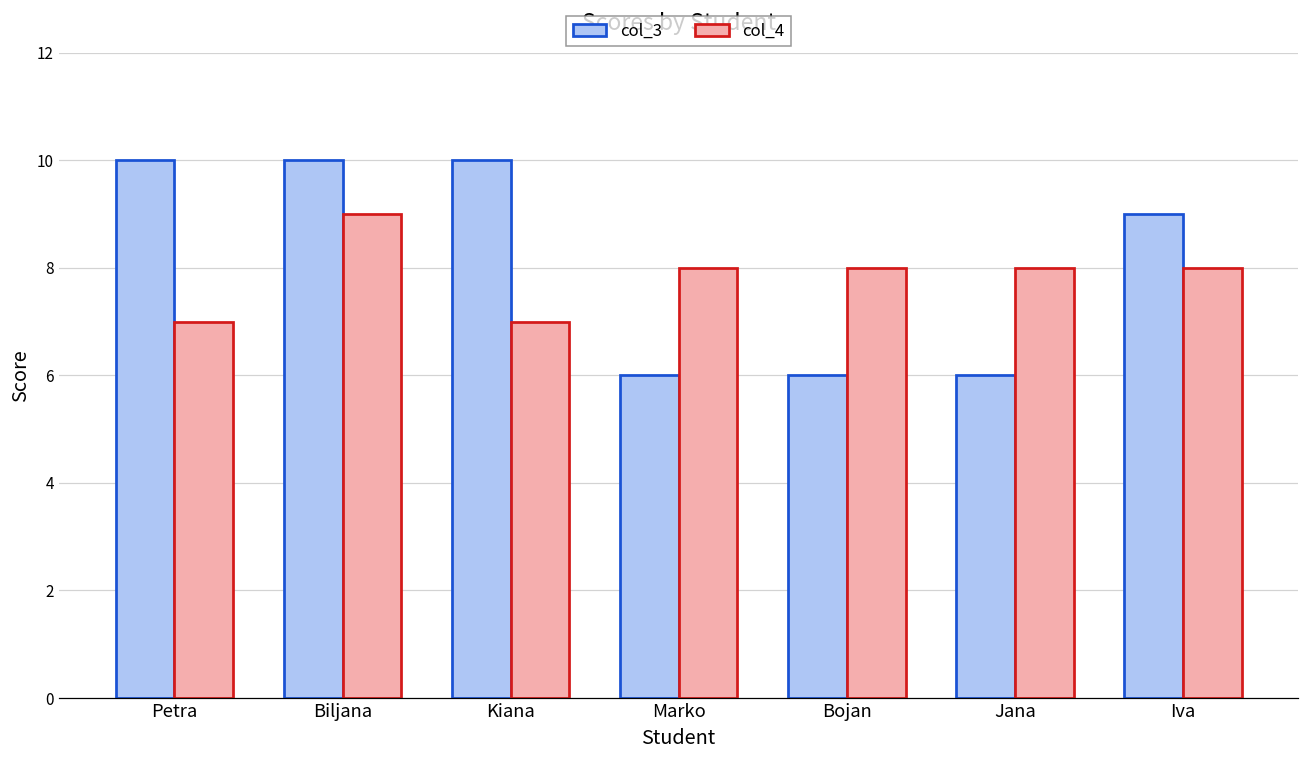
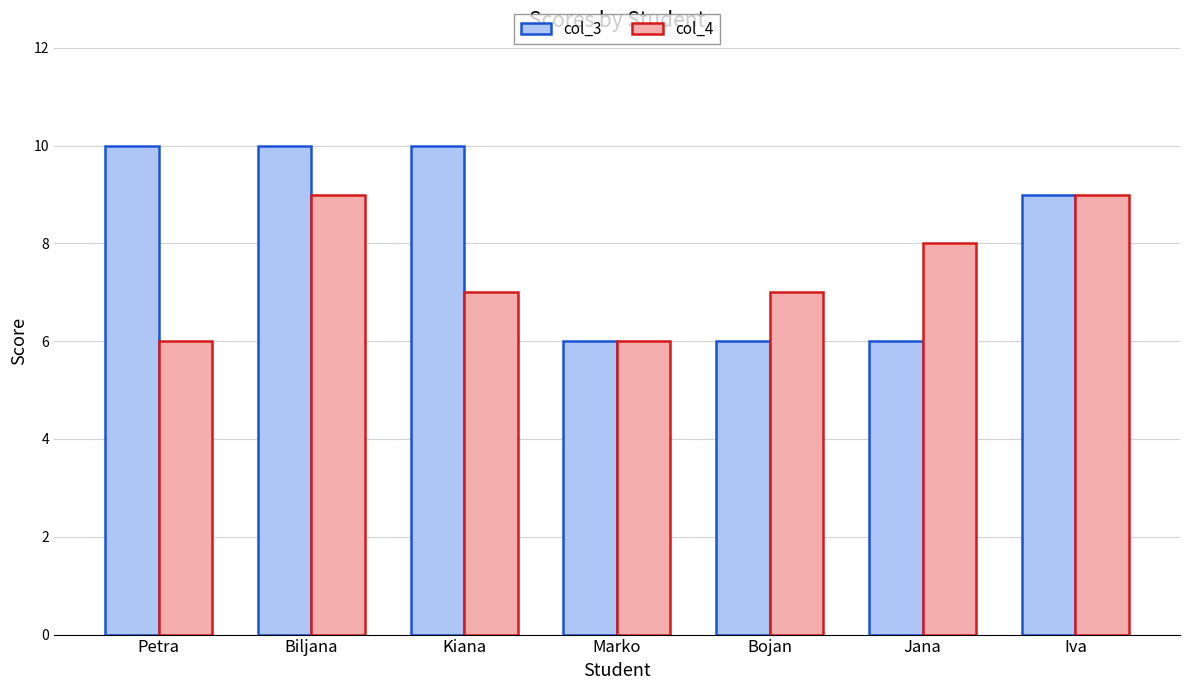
  {
    "col_3": {
      "Petra": 10,
      "Biljana": 10,
      "Kiana": 10,
      "Marko": 6,
      "Bojan": 6,
      "Jana": 6,
      "Iva": 9
    },
    "col_4": {
-     "Petra": 7,
+     "Petra": 6,
      "Biljana": 9,
      "Kiana": 7,
-     "Marko": 8,
-     "Bojan": 8,
+     "Marko": 6,
+     "Bojan": 7,
      "Jana": 8,
-     "Iva": 8
+     "Iva": 9
    }
  }
